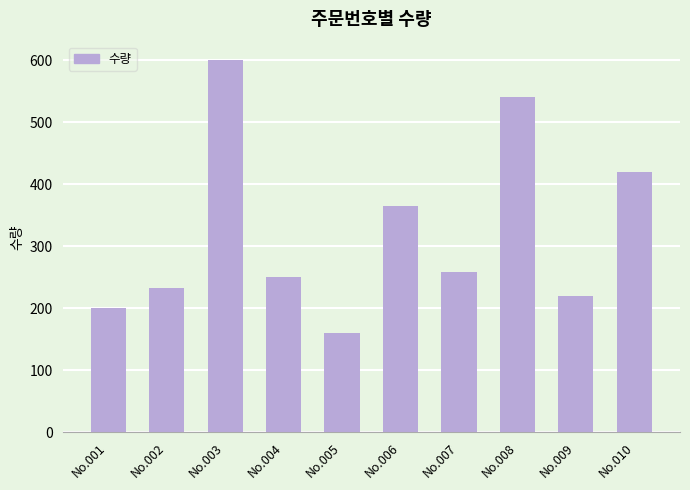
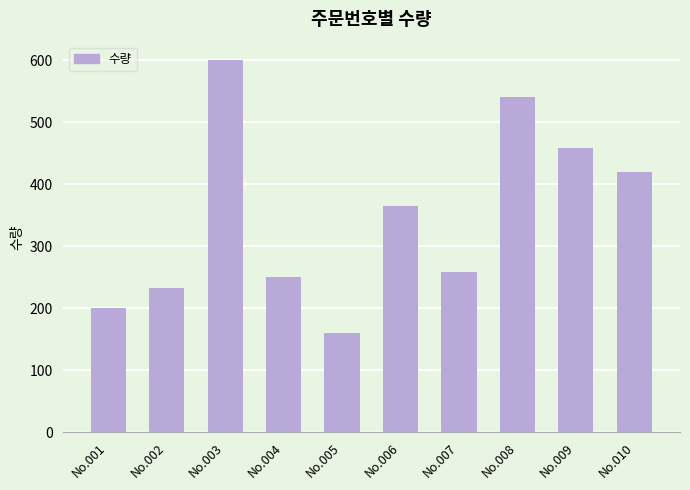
  {
    "No.001": 200,
    "No.002": 230,
    "No.003": 600,
    "No.004": 250,
    "No.005": 160,
    "No.006": 370,
    "No.007": 260,
    "No.008": 540,
-   "No.009": 220,
+   "No.009": 460,
    "No.010": 420
  }
